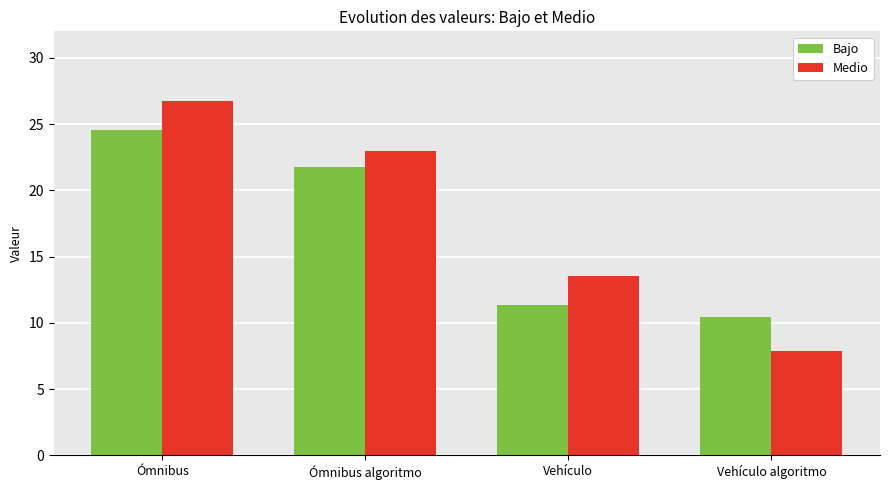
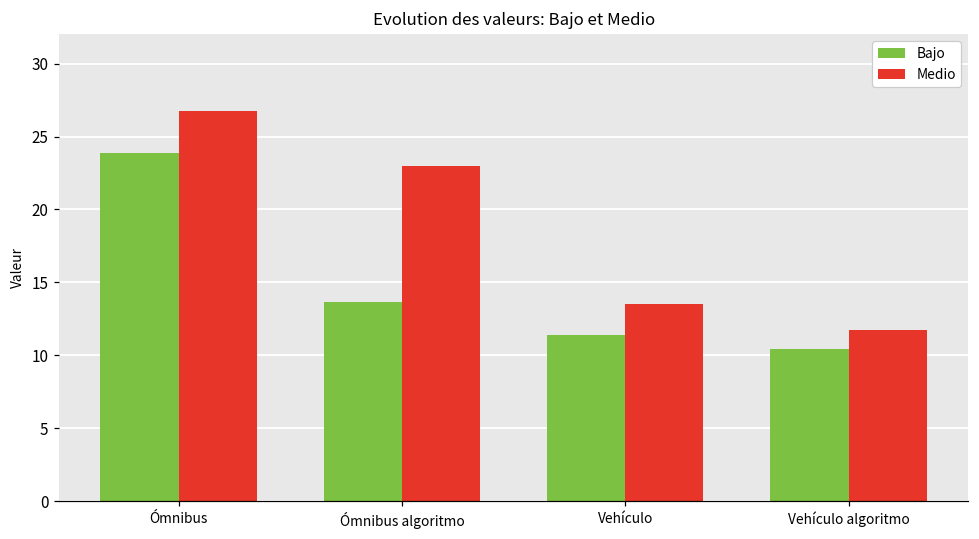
  {
    "Bajo": {
-     "Ómnibus": 24.5,
-     "Ómnibus algoritmo": 21.8,
+     "Ómnibus": 23.9,
+     "Ómnibus algoritmo": 13.7,
      "Vehículo": 11.4,
      "Vehículo algoritmo": 10.4
    },
    "Medio": {
      "Ómnibus": 26.7,
      "Ómnibus algoritmo": 23.0,
      "Vehículo": 13.5,
-     "Vehículo algoritmo": 7.9
+     "Vehículo algoritmo": 11.7
    }
  }
